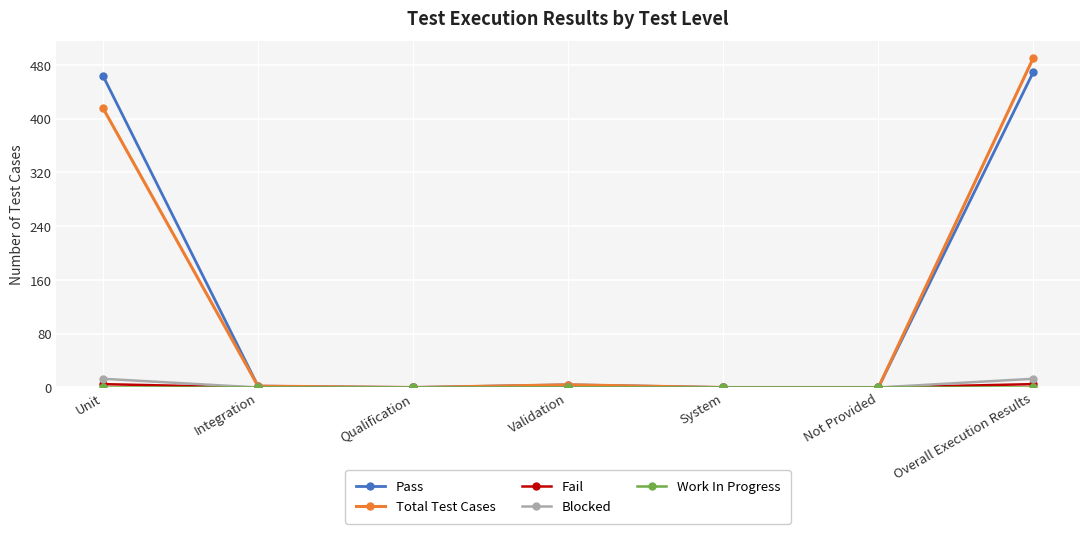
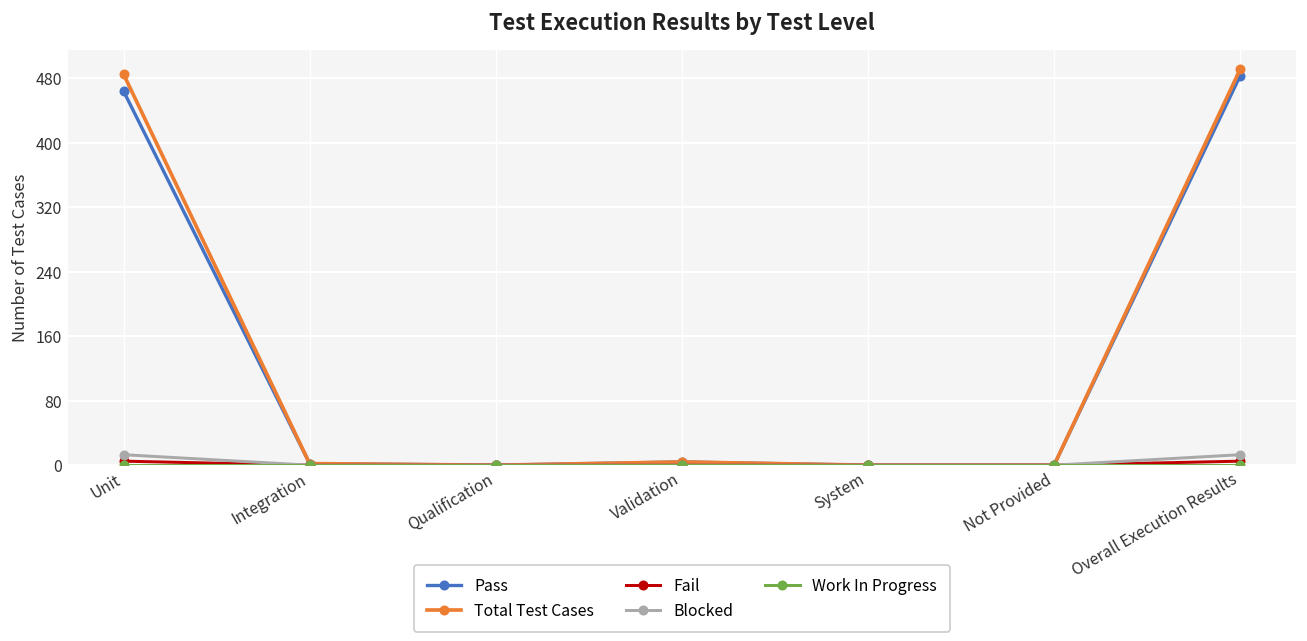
  {
    "Pass": {
      "Unit": 460,
-     "Overall Execution Results": 470
+     "Overall Execution Results": 480
    },
    "Total Test Cases": {
-     "Unit": 420,
+     "Unit": 490,
      "Overall Execution Results": 490
    },
    "Fail": {
      "Unit": 10,
      "Overall Execution Results": 10
    },
    "Blocked": {
      "Unit": 10,
      "Overall Execution Results": 10
    },
    "Work In Progress": {
      "Unit": 0,
      "Overall Execution Results": 0
    }
  }
